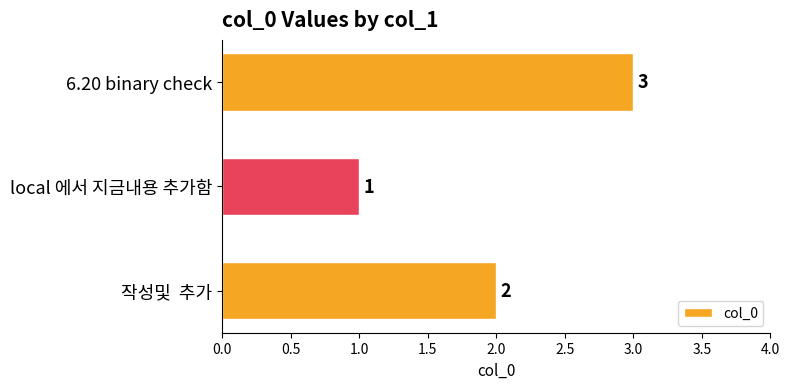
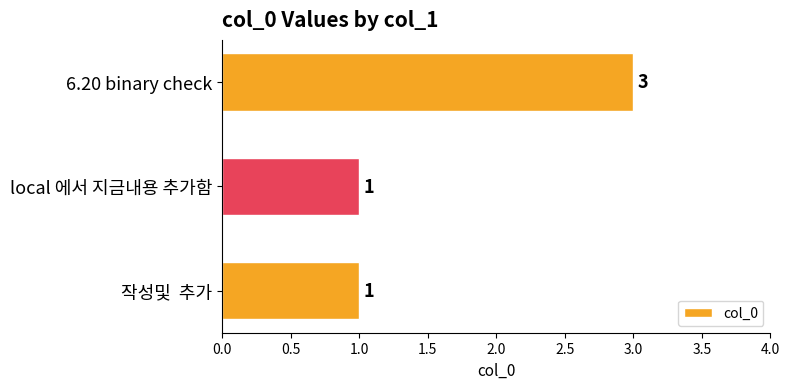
  {
    "6.20 binary check": 3,
    "local 에서 지금내용 추가함": 1,
-   "작성및 추가": 2
+   "작성및 추가": 1
  }
